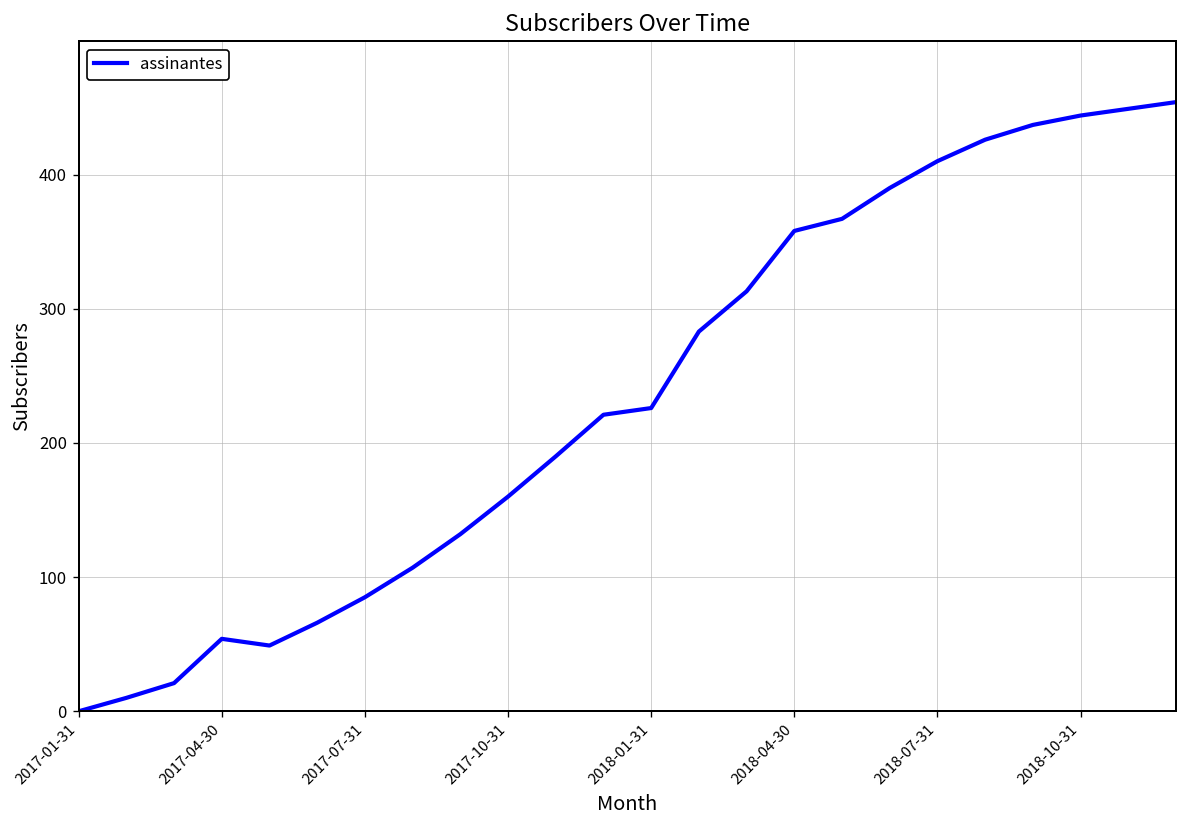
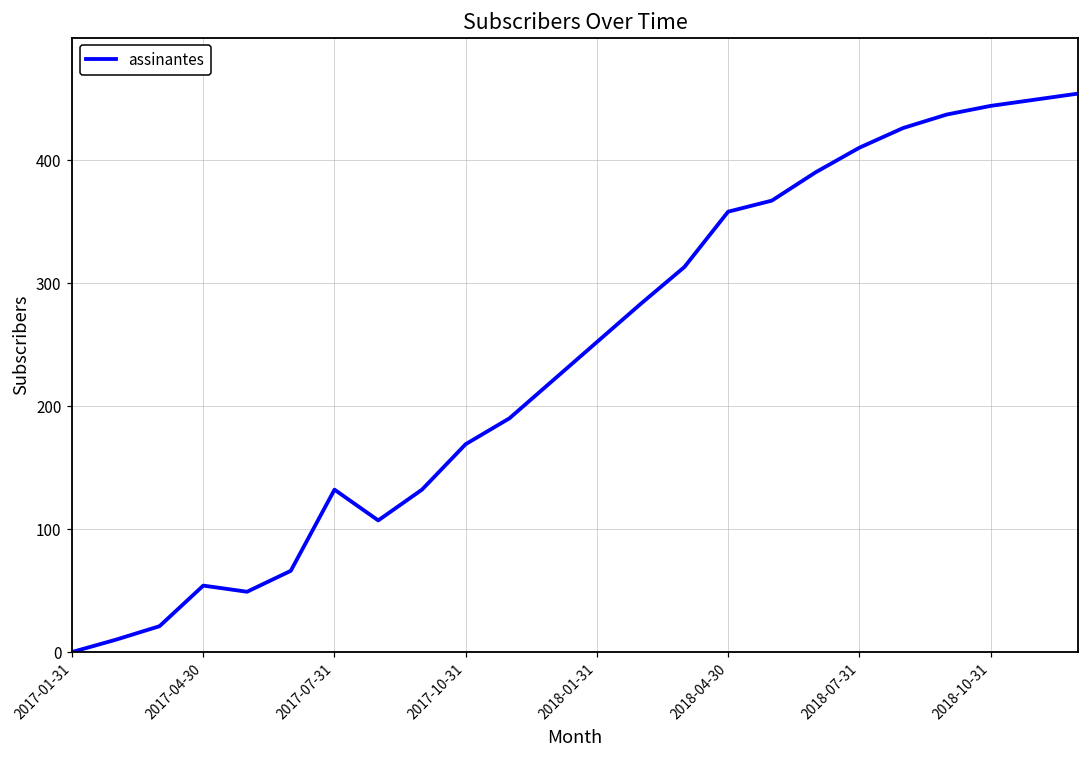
  {
    "2017-01-31": 0,
    "2017-04-30": 54,
-   "2017-07-31": 85,
-   "2017-10-31": 160,
-   "2018-01-31": 226,
+   "2017-07-31": 132,
+   "2017-10-31": 169,
+   "2018-01-31": 252,
    "2018-04-30": 358,
    "2018-07-31": 410,
    "2018-10-31": 444
  }
